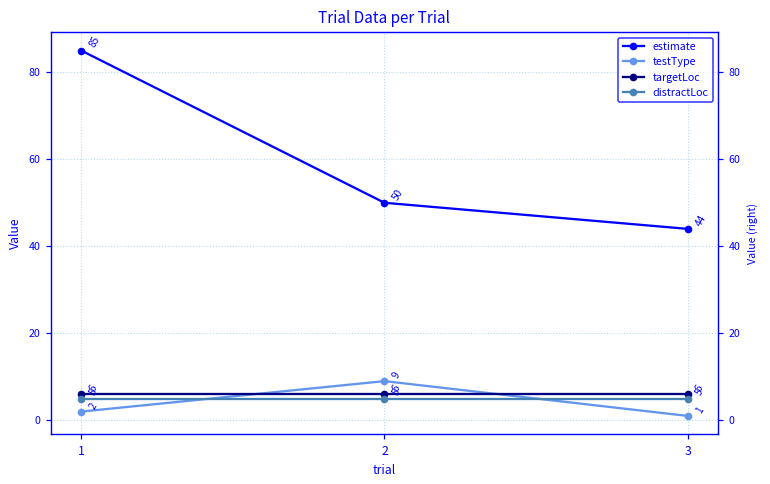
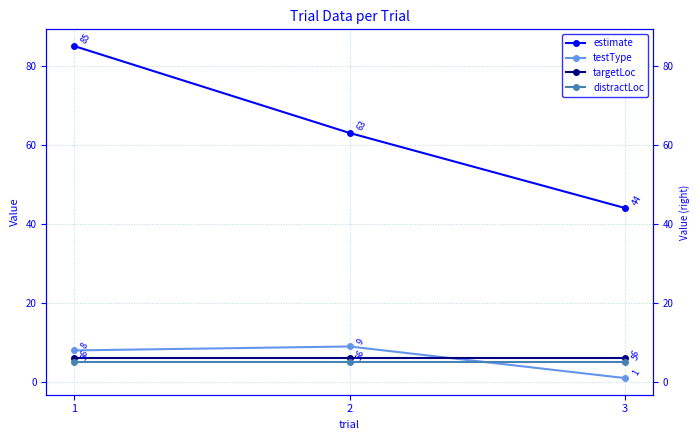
  {
    "estimate": {
      "1": 85,
-     "2": 50,
+     "2": 63,
      "3": 44
    },
    "testType": {
-     "1": 2,
+     "1": 8,
      "2": 9,
      "3": 1
    }
  }
